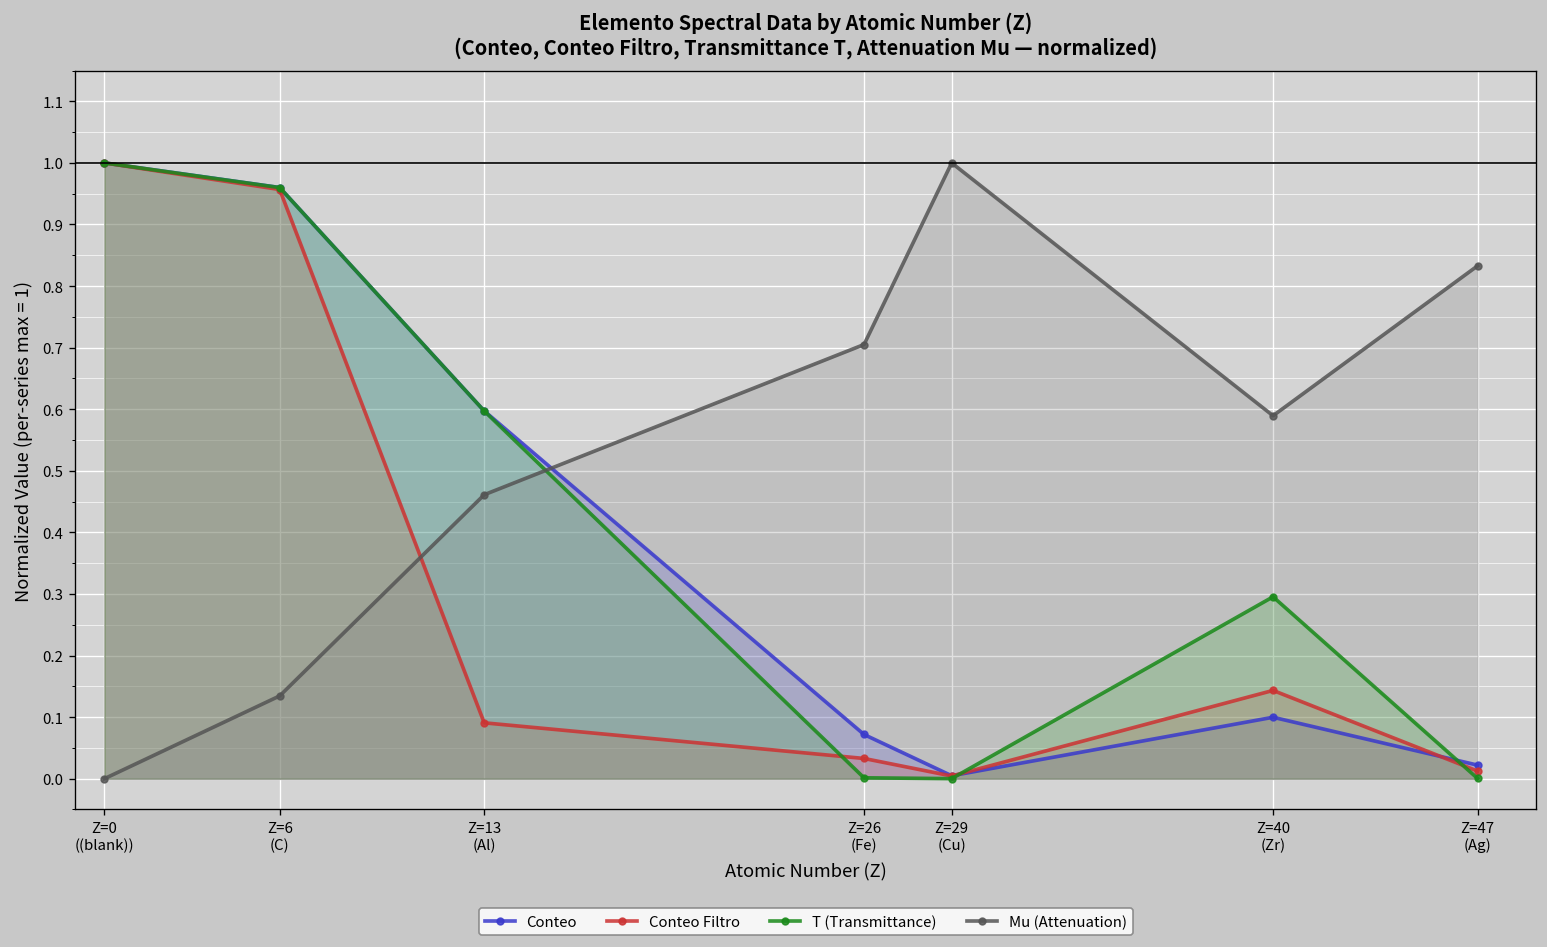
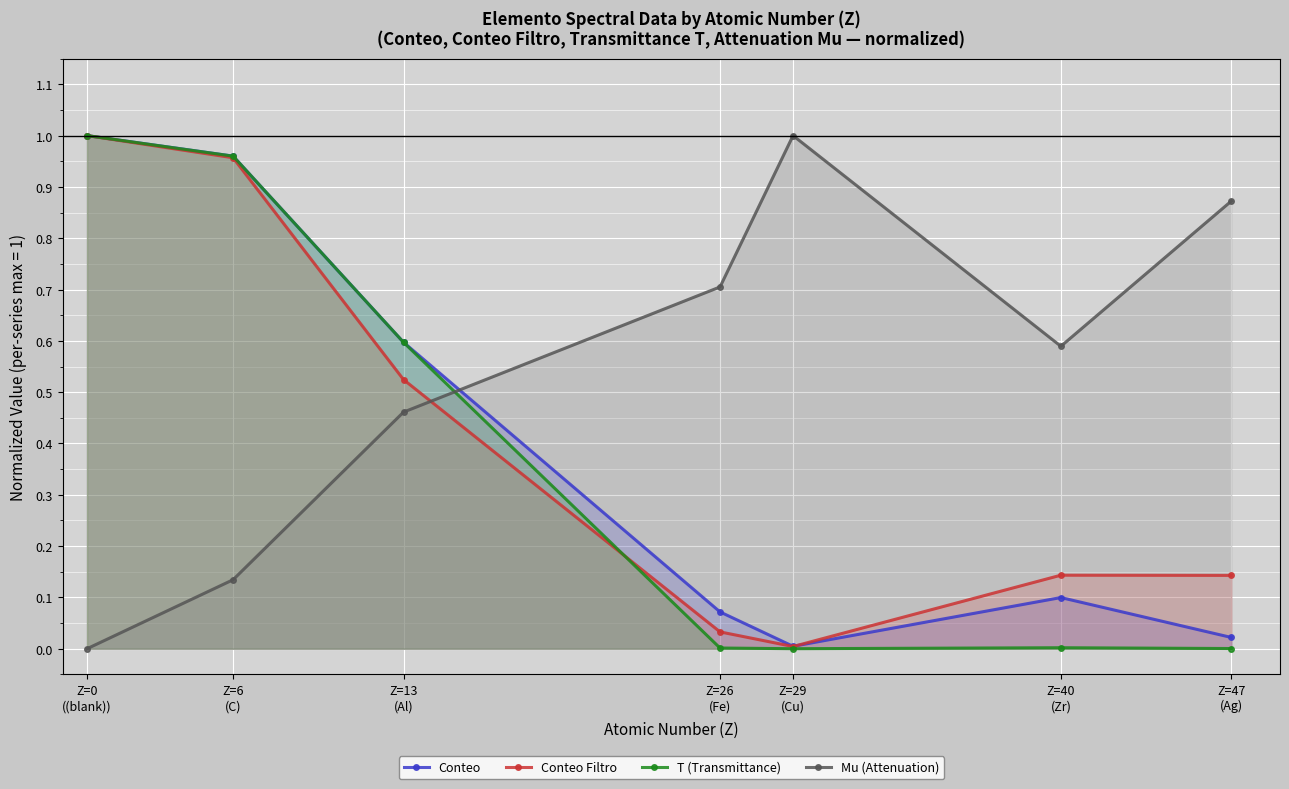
  {
    "Conteo": {
      "Z=26 (Fe)": 0.07,
      "Z=40 (Zr)": 0.10,
      "Z=47 (Ag)": 0.02
    },
    "Conteo Filtro": {
-     "Z=13 (Al)": 0.09,
+     "Z=13 (Al)": 0.52,
      "Z=26 (Fe)": 0.03,
      "Z=40 (Zr)": 0.14,
-     "Z=47 (Ag)": 0.01
+     "Z=47 (Ag)": 0.14
    },
    "T (Transmittance)": {
      "Z=26 (Fe)": 0.00,
-     "Z=40 (Zr)": 0.30,
+     "Z=40 (Zr)": 0.00,
      "Z=47 (Ag)": 0.00
    },
    "Mu (Attenuation)": {
      "Z=0 ((blank))": 0.00,
      "Z=6 (C)": 0.13,
      "Z=13 (Al)": 0.46,
      "Z=26 (Fe)": 0.71,
      "Z=29 (Cu)": 1.00,
      "Z=40 (Zr)": 0.59,
-     "Z=47 (Ag)": 0.83
+     "Z=47 (Ag)": 0.87
    }
  }
